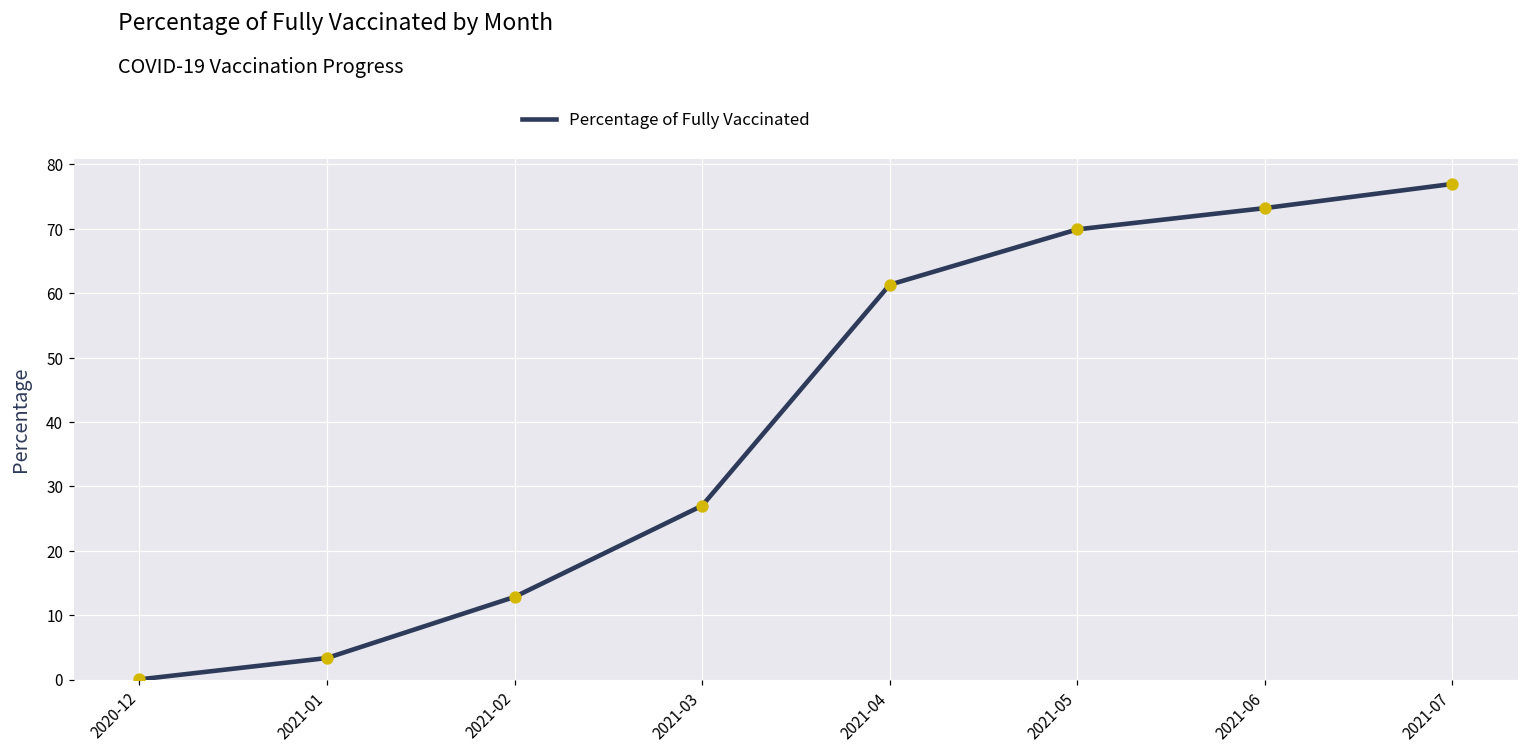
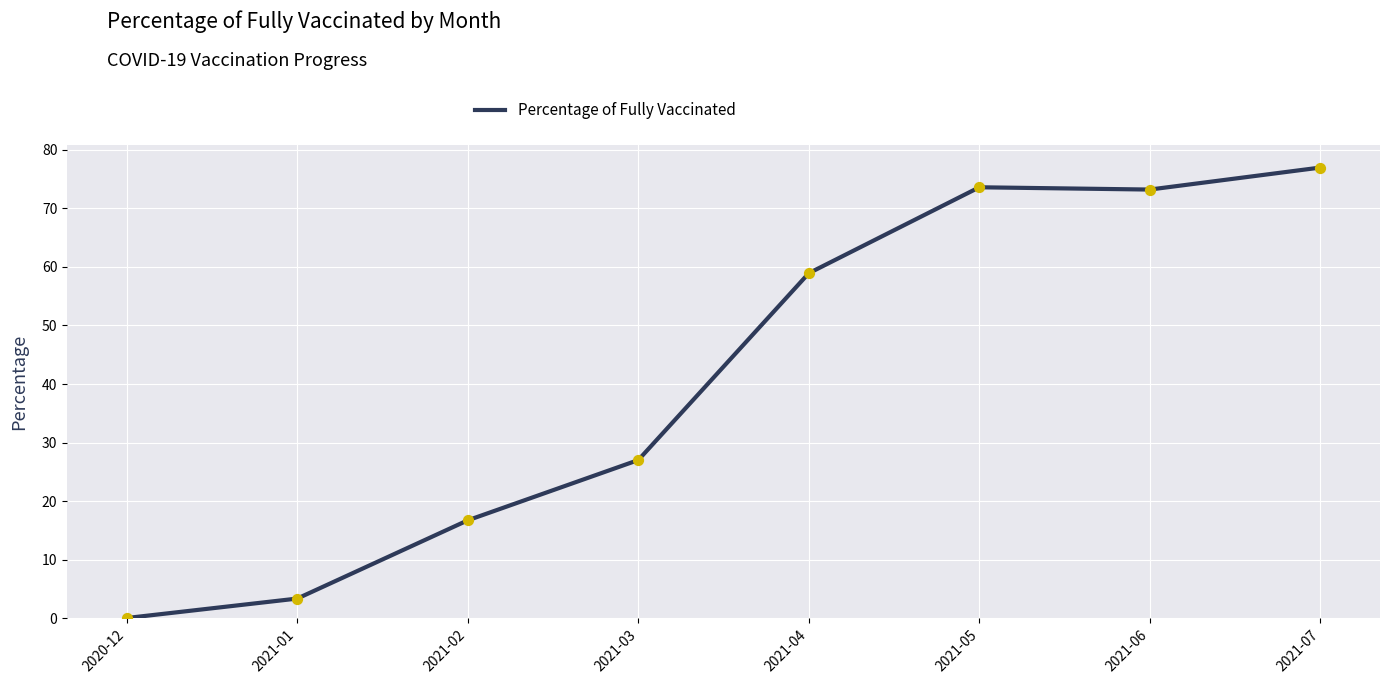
  {
    "2020-12": 0,
    "2021-01": 3,
-   "2021-02": 13,
+   "2021-02": 17,
    "2021-03": 27,
-   "2021-04": 61,
-   "2021-05": 70,
+   "2021-04": 59,
+   "2021-05": 74,
    "2021-06": 73,
    "2021-07": 77
  }
